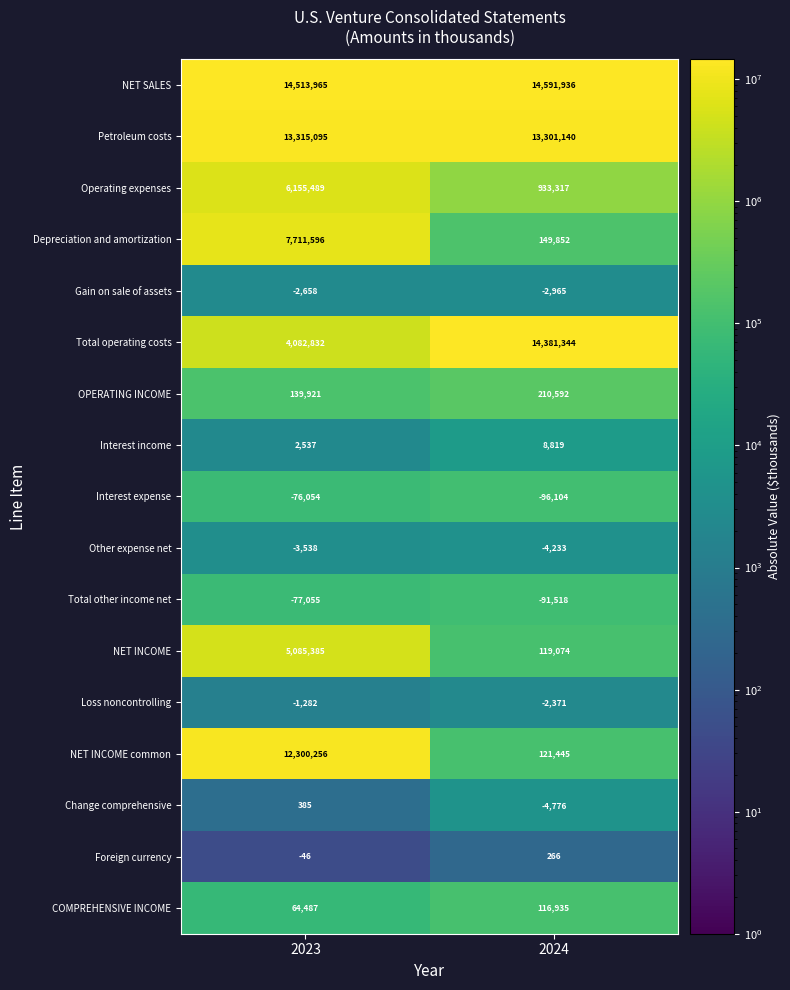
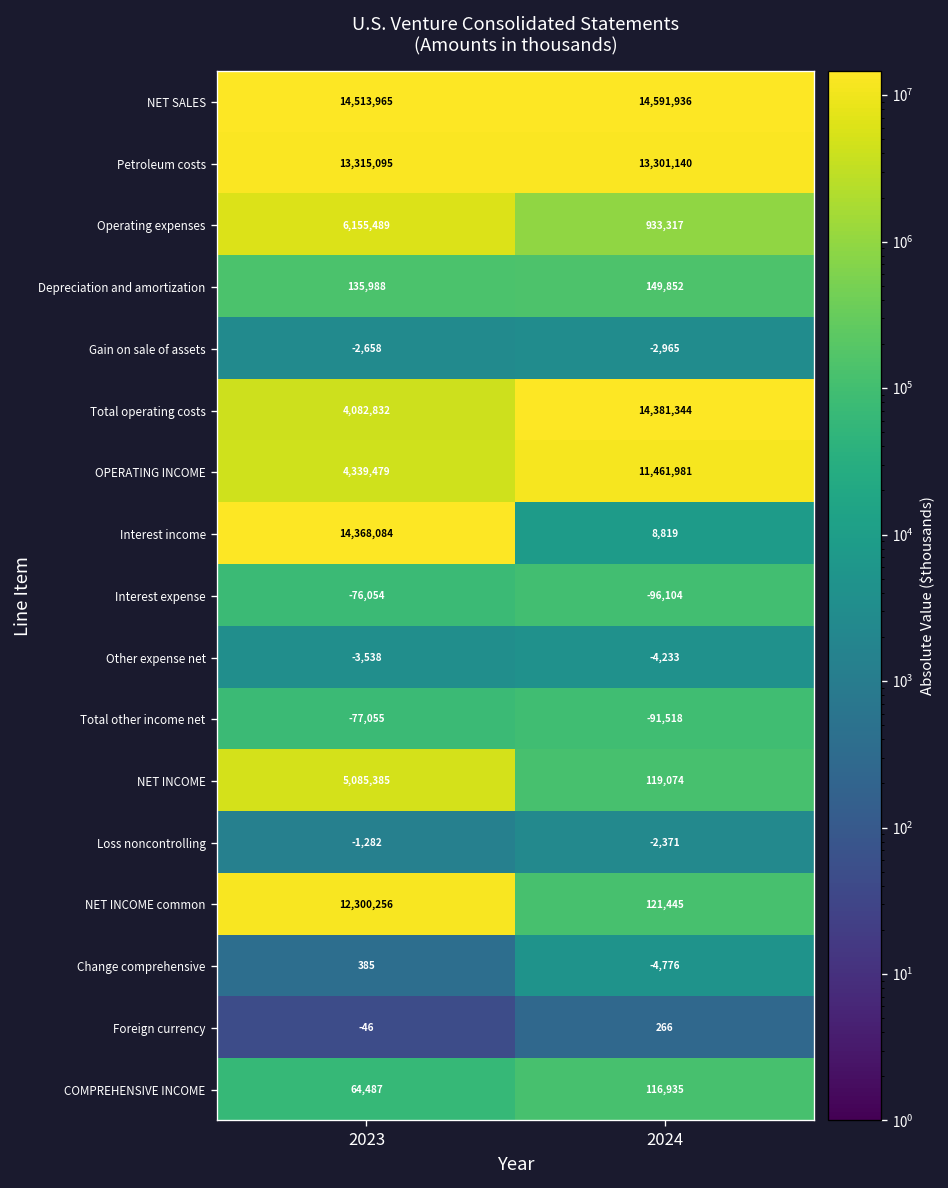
  {
    "NET SALES": {
      "2023": "14,513,965",
      "2024": "14,591,936"
    },
    "Petroleum costs": {
      "2023": "13,315,095",
      "2024": "13,301,140"
    },
    "Operating expenses": {
      "2023": "6,155,489",
      "2024": "933,317"
    },
    "Depreciation and amortization": {
-     "2023": "7,711,596",
+     "2023": "135,988",
      "2024": "149,852"
    },
    "Gain on sale of assets": {
      "2023": "-2,658",
      "2024": "-2,965"
    },
    "Total operating costs": {
      "2023": "4,082,832",
      "2024": "14,381,344"
    },
    "OPERATING INCOME": {
-     "2023": "139,921",
-     "2024": "210,592"
+     "2023": "4,339,479",
+     "2024": "11,461,981"
    },
    "Interest income": {
-     "2023": "2,537",
+     "2023": "14,368,084",
      "2024": "8,819"
    },
    "Interest expense": {
      "2023": "-76,054",
      "2024": "-96,104"
    },
    "Other expense net": {
      "2023": "-3,538",
      "2024": "-4,233"
    },
    "Total other income net": {
      "2023": "-77,055",
      "2024": "-91,518"
    },
    "NET INCOME": {
      "2023": "5,085,385",
      "2024": "119,074"
    },
    "Loss noncontrolling": {
      "2023": "-1,282",
      "2024": "-2,371"
    },
    "NET INCOME common": {
      "2023": "12,300,256",
      "2024": "121,445"
    },
    "Change comprehensive": {
      "2023": "385",
      "2024": "-4,776"
    },
    "Foreign currency": {
      "2023": "-46",
      "2024": "266"
    },
    "COMPREHENSIVE INCOME": {
      "2023": "64,487",
      "2024": "116,935"
    }
  }
